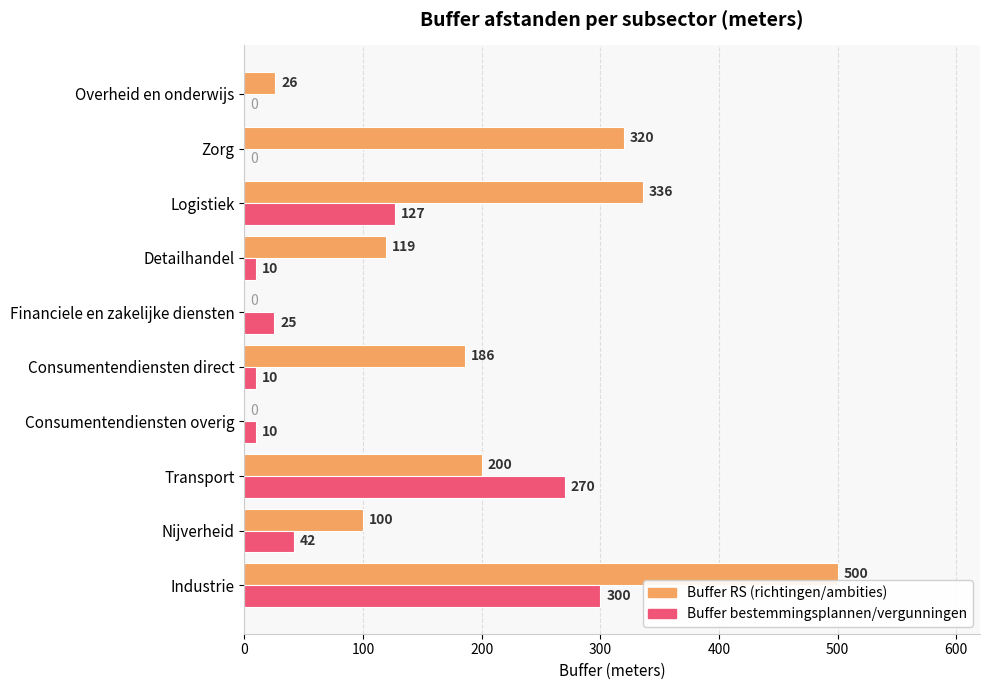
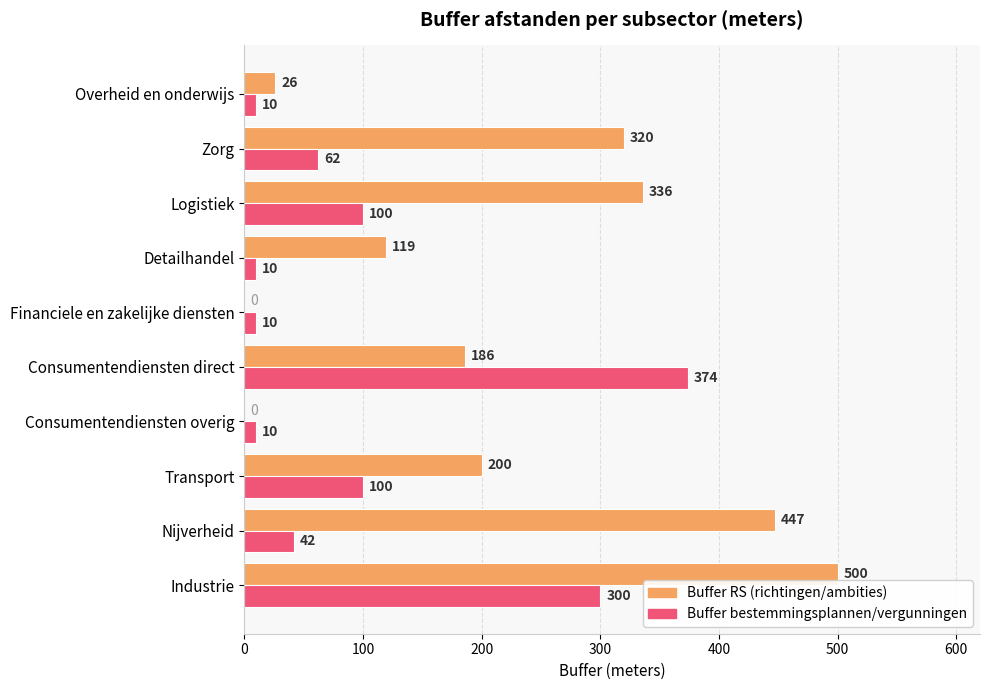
  {
    "Buffer RS (richtingen/ambities)": {
      "Overheid en onderwijs": 26,
      "Zorg": 320,
      "Logistiek": 336,
      "Detailhandel": 119,
      "Financiele en zakelijke diensten": 0,
      "Consumentendiensten direct": 186,
      "Consumentendiensten overig": 0,
      "Transport": 200,
-     "Nijverheid": 100
+     "Nijverheid": 447
    },
    "Buffer bestemmingsplannen/vergunningen": {
-     "Overheid en onderwijs": 0,
-     "Zorg": 0,
-     "Logistiek": 127,
+     "Overheid en onderwijs": 10,
+     "Zorg": 62,
+     "Logistiek": 100,
      "Detailhandel": 10,
-     "Financiele en zakelijke diensten": 25,
-     "Consumentendiensten direct": 10,
+     "Financiele en zakelijke diensten": 10,
+     "Consumentendiensten direct": 374,
      "Consumentendiensten overig": 10,
-     "Transport": 270,
+     "Transport": 100,
      "Nijverheid": 42,
      "Industrie": 300
    }
  }
